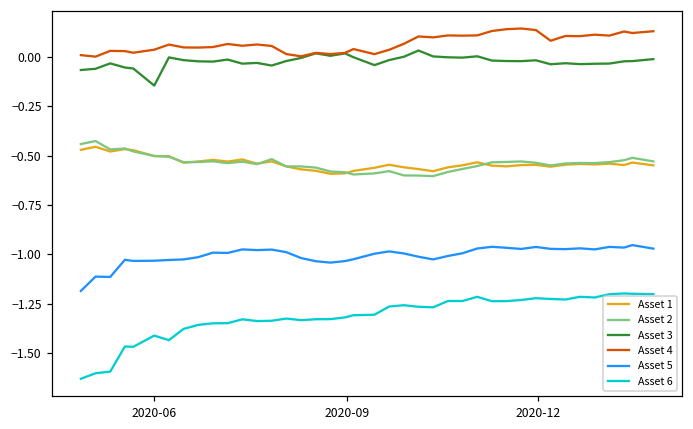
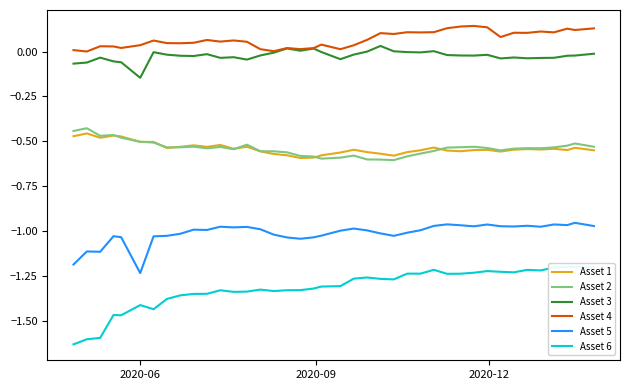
  {
    "Asset 3": {
      "2020-06": -0.15
    },
    "Asset 4": {
      "2020-06": 0.04
    },
    "Asset 5": {
-     "2020-06": -1.03
+     "2020-06": -1.23
    },
    "Asset 6": {
      "2020-06": -1.41
    }
  }
